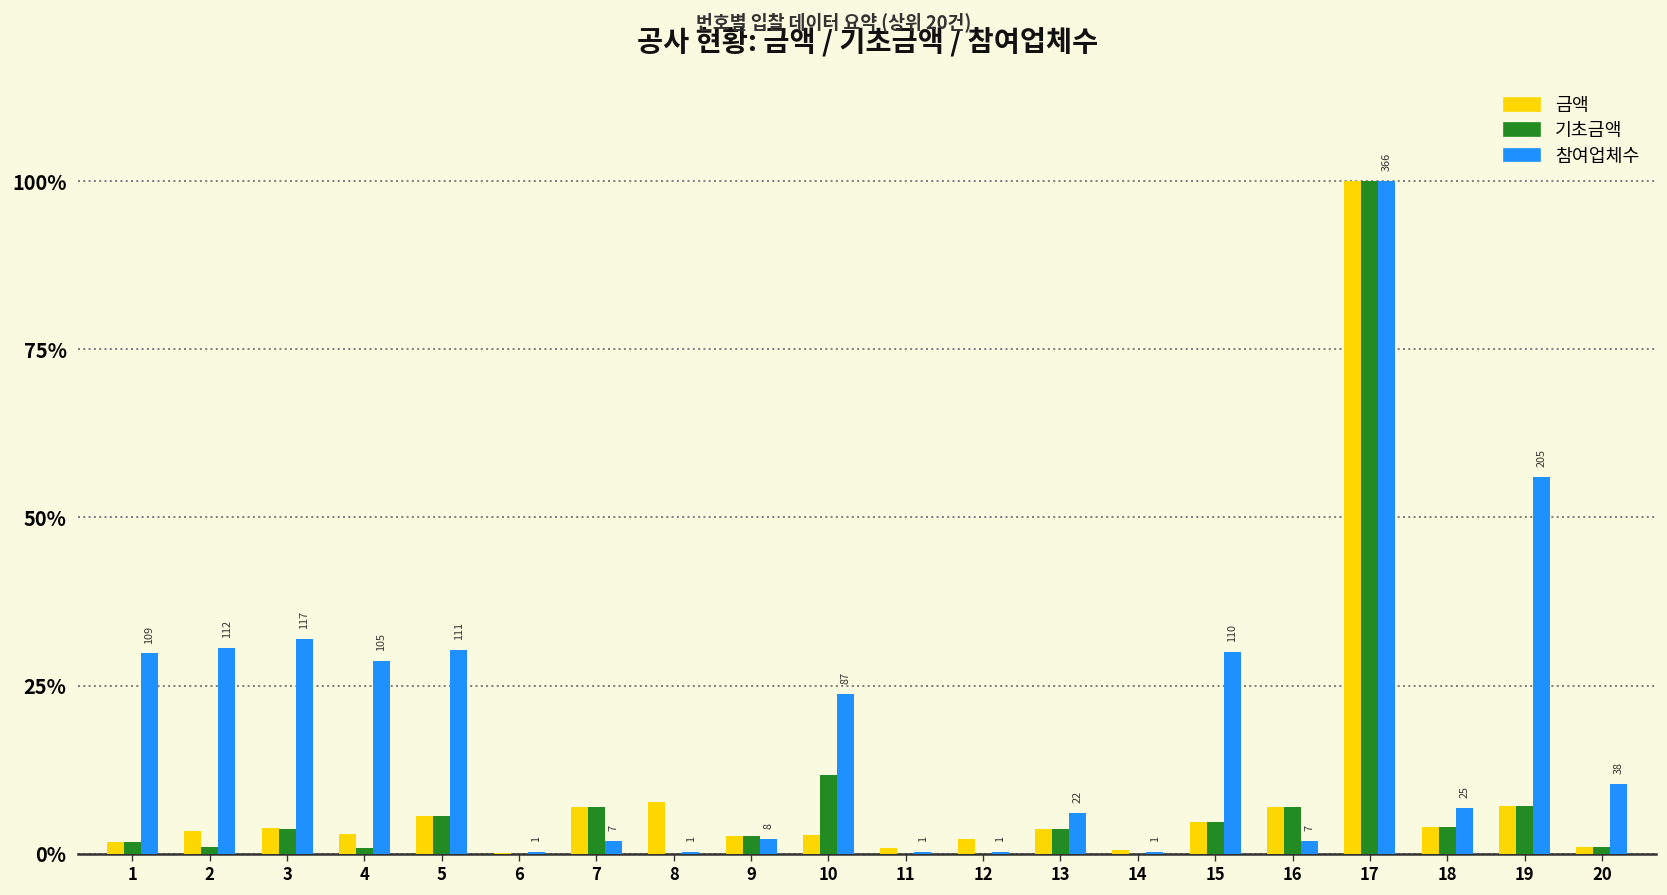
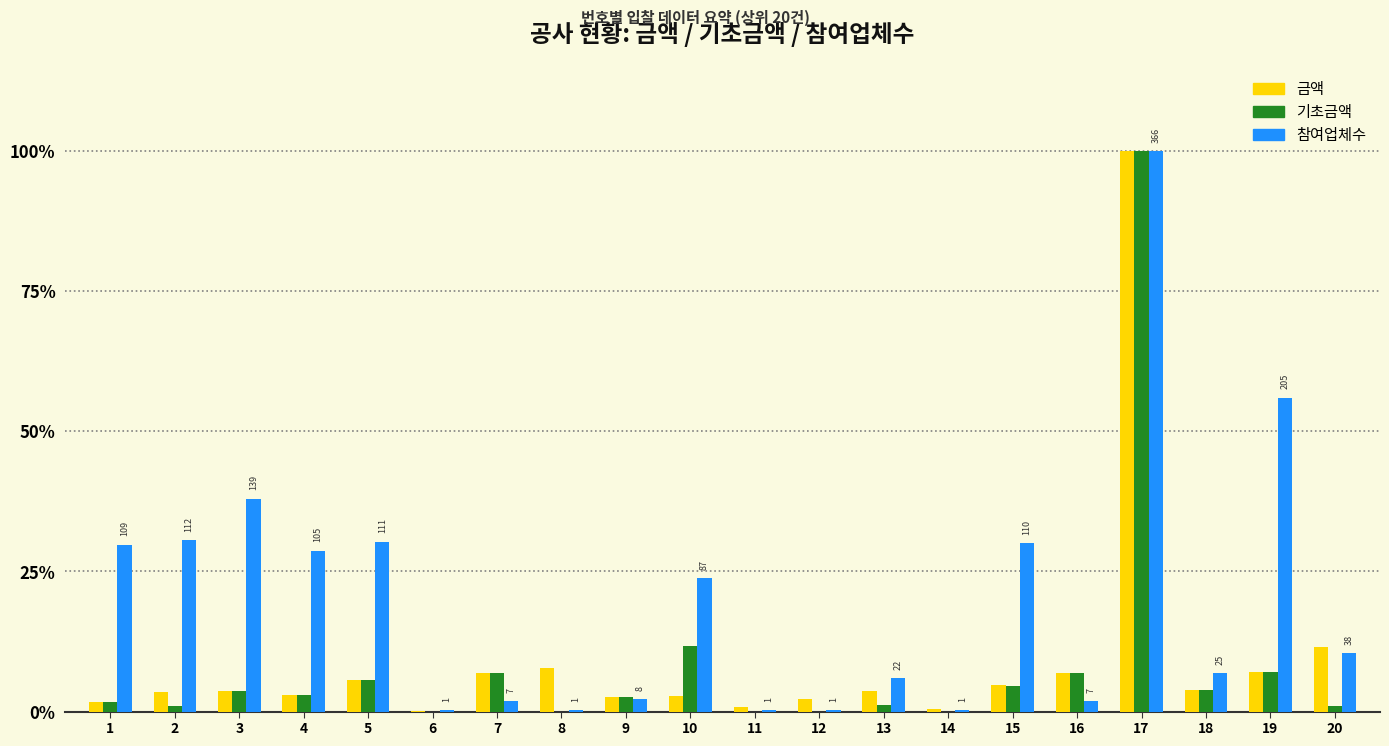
  {
    "금액": {
      "1": "2%",
      "2": "3%",
      "3": "4%",
      "4": "3%",
      "5": "6%",
      "8": "8%",
      "9": "3%",
      "10": "3%",
      "12": "2%",
      "13": "4%",
      "15": "5%",
      "17": "100%",
      "18": "4%",
      "19": "7%",
-     "20": "1%"
+     "20": "12%"
    },
    "기초금액": {
      "1": "2%",
      "2": "1%",
      "3": "4%",
-     "4": "1%",
+     "4": "3%",
      "5": "6%",
      "6": "0%",
      "8": "0%",
      "9": "3%",
      "10": "12%",
      "11": "0%",
      "12": "0%",
-     "13": "4%",
+     "13": "1%",
      "14": "0%",
      "15": "5%",
      "17": "100%",
      "18": "4%",
      "19": "7%",
      "20": "1%"
    },
    "참여업체수": {
-     "3": "117"
+     "3": "139"
    }
  }
